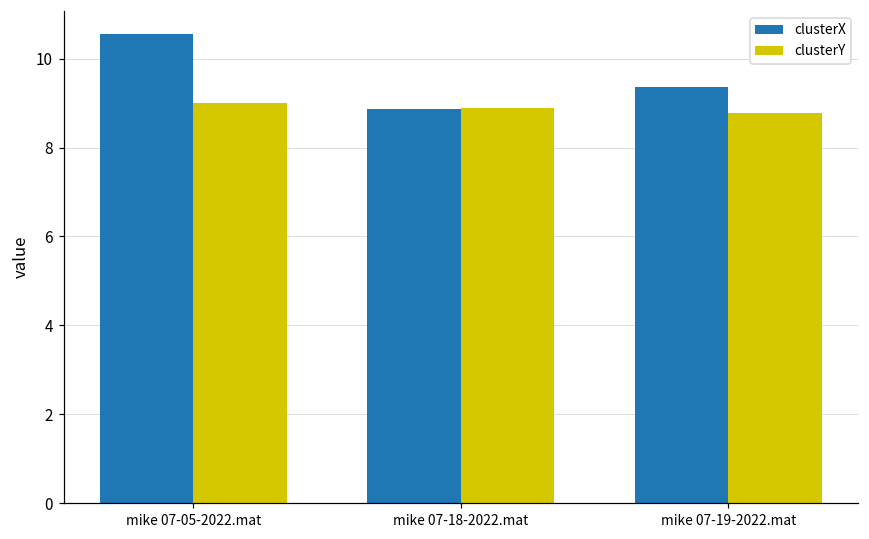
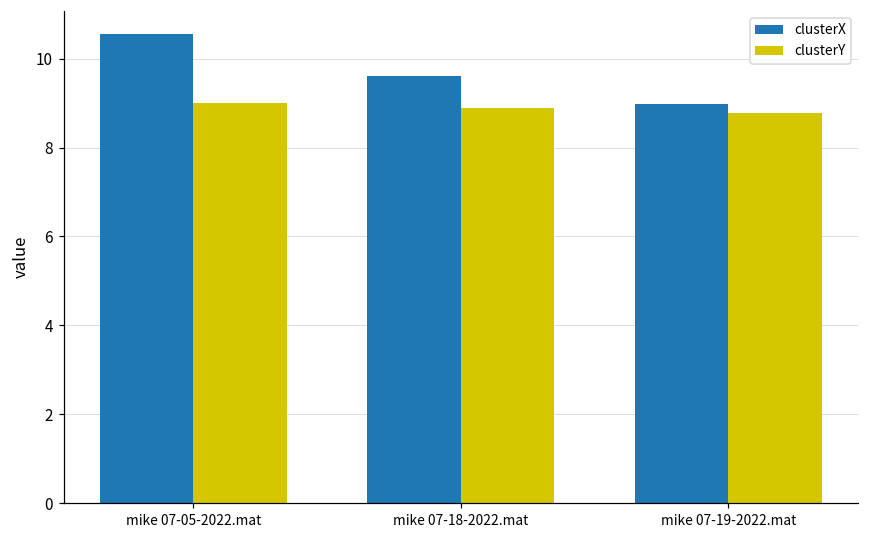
  {
    "clusterX": {
      "mike 07-05-2022.mat": 10.5,
-     "mike 07-18-2022.mat": 8.9,
-     "mike 07-19-2022.mat": 9.4
+     "mike 07-18-2022.mat": 9.6,
+     "mike 07-19-2022.mat": 9.0
    },
    "clusterY": {
      "mike 07-05-2022.mat": 9.0,
      "mike 07-18-2022.mat": 8.9,
      "mike 07-19-2022.mat": 8.8
    }
  }
